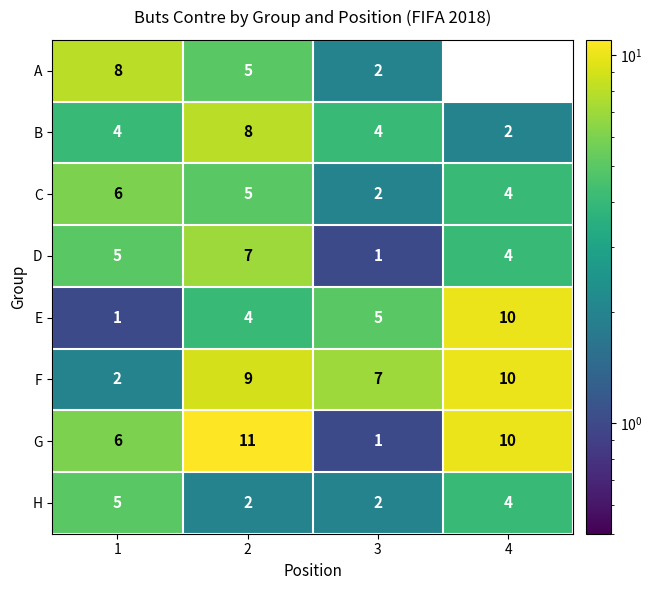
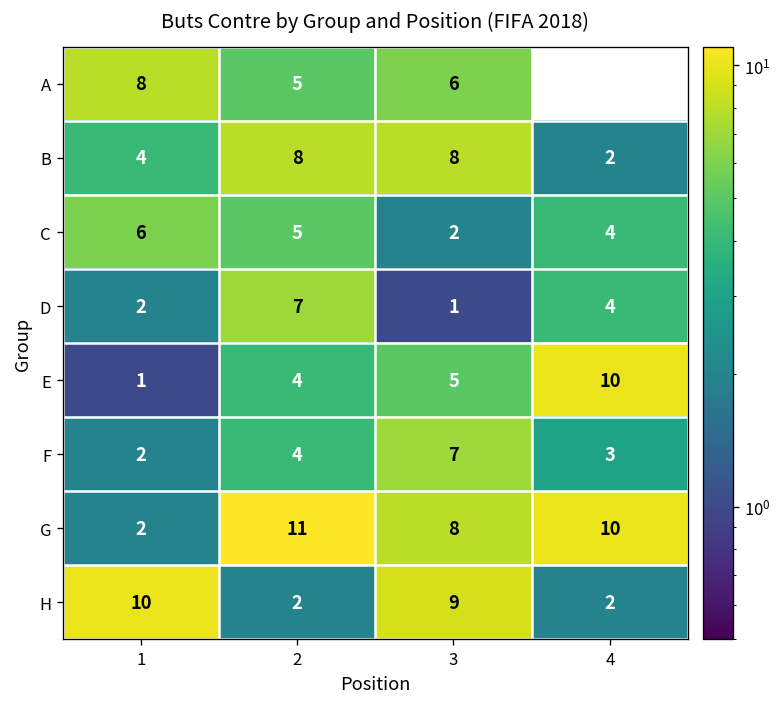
  {
    "A": {
      "1": 8,
      "2": 5,
-     "3": 2
+     "3": 6
    },
    "B": {
      "1": 4,
      "2": 8,
-     "3": 4,
+     "3": 8,
      "4": 2
    },
    "C": {
      "1": 6,
      "2": 5,
      "3": 2,
      "4": 4
    },
    "D": {
-     "1": 5,
+     "1": 2,
      "2": 7,
      "3": 1,
      "4": 4
    },
    "E": {
      "1": 1,
      "2": 4,
      "3": 5,
      "4": 10
    },
    "F": {
      "1": 2,
-     "2": 9,
+     "2": 4,
      "3": 7,
-     "4": 10
+     "4": 3
    },
    "G": {
-     "1": 6,
+     "1": 2,
      "2": 11,
-     "3": 1,
+     "3": 8,
      "4": 10
    },
    "H": {
-     "1": 5,
+     "1": 10,
      "2": 2,
-     "3": 2,
-     "4": 4
+     "3": 9,
+     "4": 2
    }
  }
